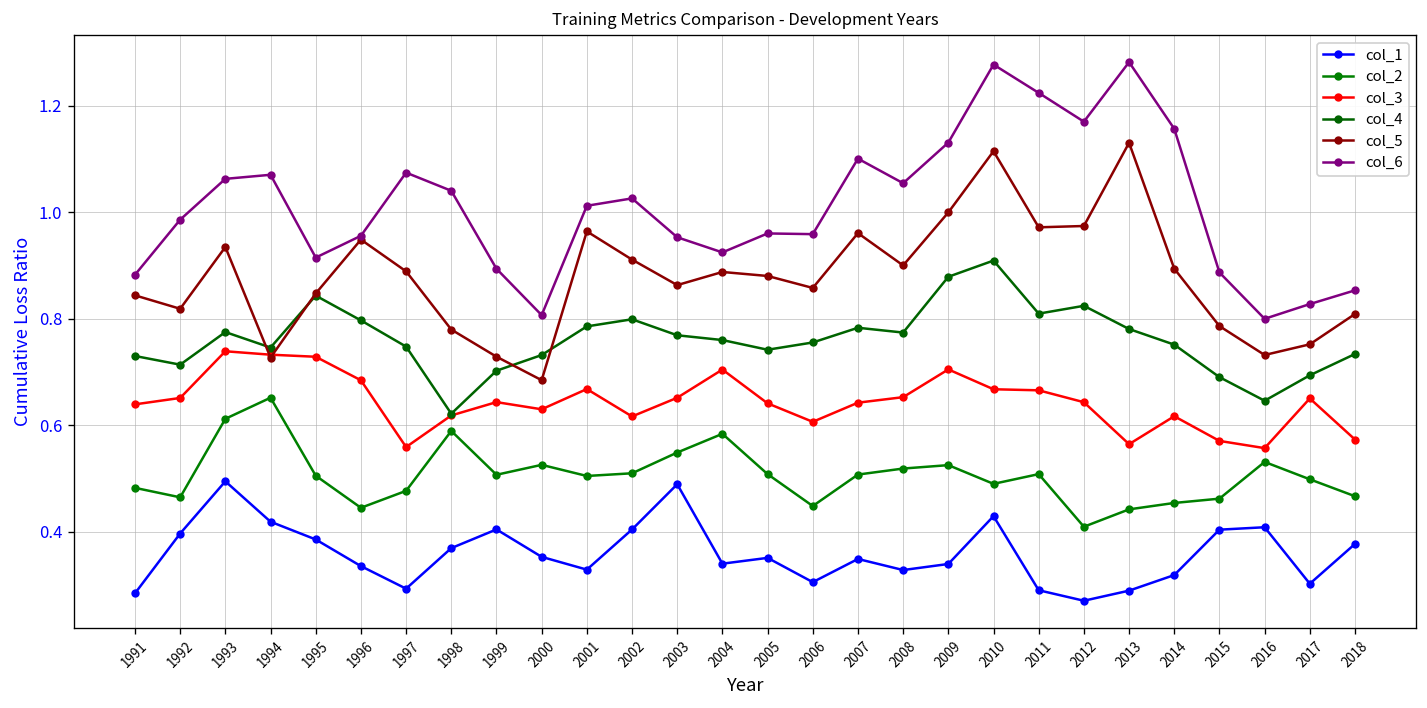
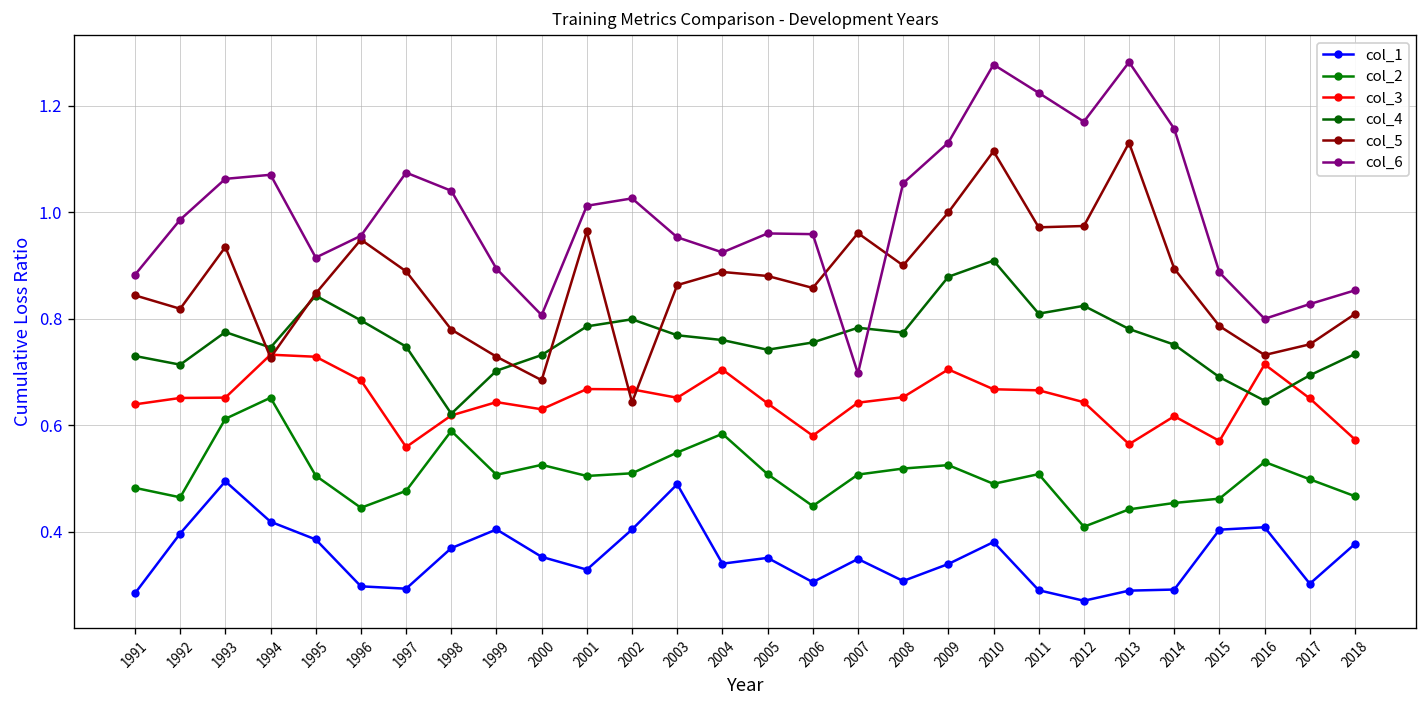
  {
    "col_1": {
      "1991": 0.28,
      "1992": 0.40,
      "1993": 0.49,
      "1994": 0.42,
      "1995": 0.39,
-     "1996": 0.34,
+     "1996": 0.30,
      "1997": 0.29,
      "1998": 0.37,
      "1999": 0.40,
      "2000": 0.35,
      "2001": 0.33,
      "2002": 0.40,
      "2003": 0.49,
      "2004": 0.34,
      "2005": 0.35,
      "2006": 0.31,
      "2007": 0.35,
-     "2008": 0.33,
+     "2008": 0.31,
      "2009": 0.34,
-     "2010": 0.43,
+     "2010": 0.38,
      "2011": 0.29,
      "2012": 0.27,
      "2013": 0.29,
-     "2014": 0.32,
+     "2014": 0.29,
      "2015": 0.40,
      "2016": 0.41,
      "2017": 0.30,
      "2018": 0.38
    },
    "col_3": {
      "1991": 0.64,
      "1992": 0.65,
-     "1993": 0.74,
+     "1993": 0.65,
      "1995": 0.73,
      "1996": 0.68,
      "1997": 0.56,
      "1999": 0.64,
      "2000": 0.63,
      "2001": 0.67,
-     "2002": 0.62,
+     "2002": 0.67,
      "2003": 0.65,
      "2004": 0.70,
      "2005": 0.64,
-     "2006": 0.61,
+     "2006": 0.58,
      "2007": 0.64,
      "2008": 0.65,
      "2009": 0.70,
      "2010": 0.67,
      "2011": 0.67,
      "2012": 0.64,
      "2013": 0.56,
      "2014": 0.62,
      "2015": 0.57,
-     "2016": 0.56,
+     "2016": 0.71,
      "2017": 0.65,
      "2018": 0.57
    },
    "col_5": {
      "1991": 0.84,
      "1992": 0.82,
      "1993": 0.93,
      "1996": 0.95,
      "1997": 0.89,
      "1998": 0.78,
      "1999": 0.73,
      "2000": 0.68,
      "2001": 0.96,
-     "2002": 0.91,
+     "2002": 0.64,
      "2003": 0.86,
      "2004": 0.89,
      "2005": 0.88,
      "2006": 0.86,
      "2007": 0.96,
      "2008": 0.90,
      "2009": 1.00,
      "2010": 1.11,
      "2011": 0.97,
      "2012": 0.97,
      "2013": 1.13,
      "2014": 0.89,
      "2015": 0.79,
      "2016": 0.73,
      "2017": 0.75,
      "2018": 0.81
    },
    "col_6": {
      "1991": 0.88,
      "1992": 0.99,
      "1993": 1.06,
      "1994": 1.07,
      "1995": 0.91,
      "1996": 0.96,
      "1997": 1.07,
      "1998": 1.04,
      "1999": 0.89,
      "2000": 0.81,
      "2001": 1.01,
      "2002": 1.03,
      "2003": 0.95,
      "2004": 0.92,
      "2005": 0.96,
      "2006": 0.96,
-     "2007": 1.10,
+     "2007": 0.70,
      "2008": 1.05,
      "2009": 1.13,
      "2010": 1.28,
      "2011": 1.22,
      "2012": 1.17,
      "2013": 1.28,
      "2014": 1.16,
      "2015": 0.89,
      "2016": 0.80,
      "2017": 0.83,
      "2018": 0.85
    }
  }
